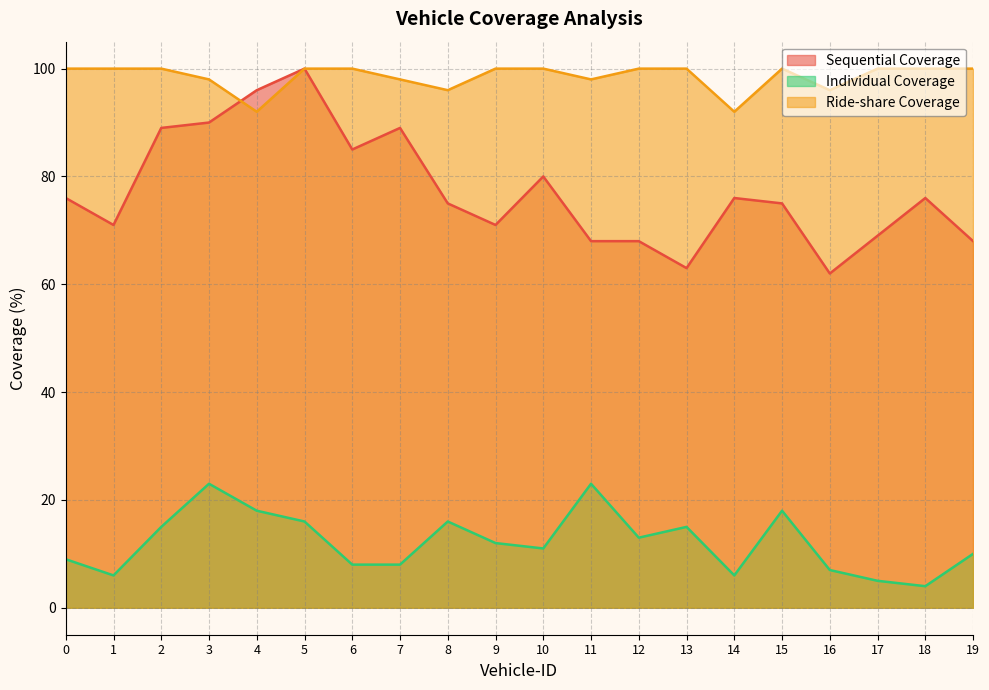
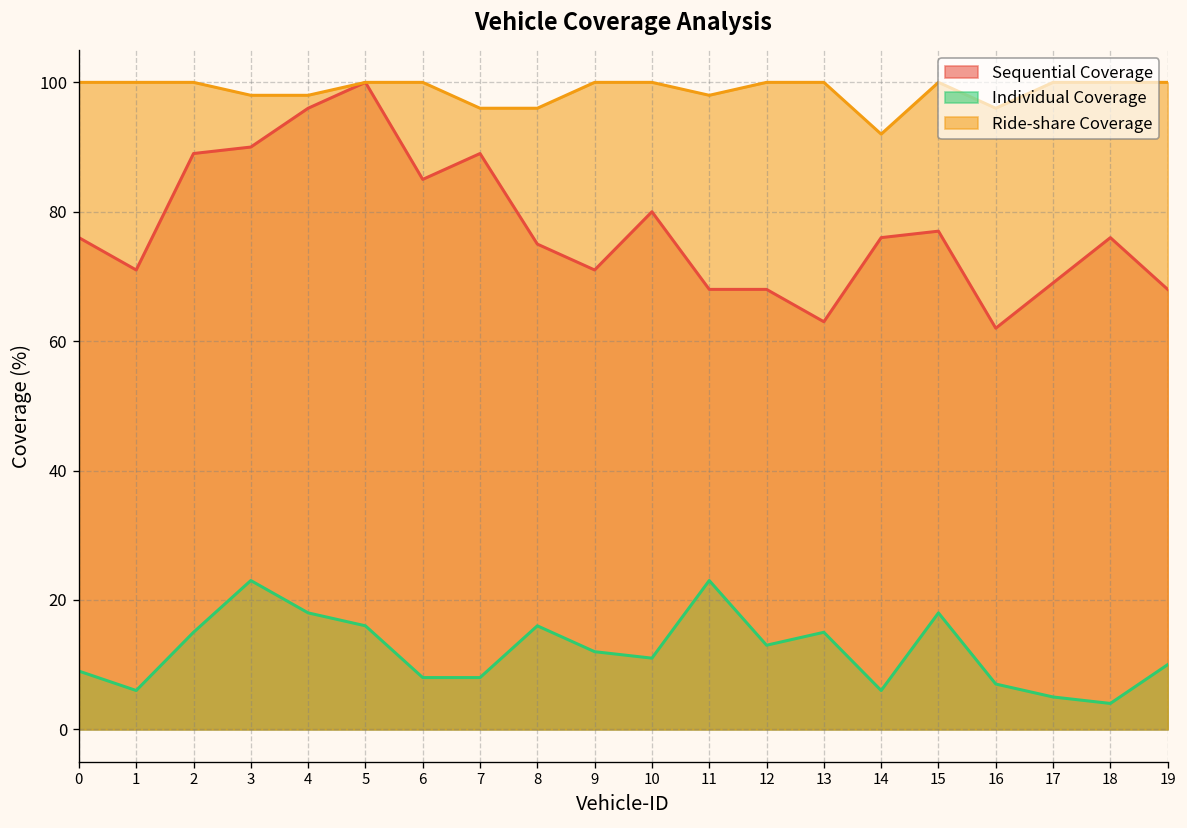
  {
    "Sequential Coverage": {
      "0": 76,
      "1": 71,
      "2": 89,
      "3": 90,
      "4": 96,
      "6": 85,
      "7": 89,
      "8": 75,
      "9": 71,
      "10": 80,
      "11": 68,
      "12": 68,
      "13": 63,
      "14": 76,
-     "15": 75,
+     "15": 77,
      "16": 62,
      "17": 69,
      "18": 76,
      "19": 68
    },
    "Individual Coverage": {
      "0": 9,
      "1": 6,
      "2": 15,
      "3": 23,
      "4": 18,
      "5": 16,
      "6": 8,
      "7": 8,
      "8": 16,
      "9": 12,
      "10": 11,
      "11": 23,
      "12": 13,
      "13": 15,
      "14": 6,
      "15": 18,
      "16": 7,
      "17": 5,
      "18": 4,
      "19": 10
    },
    "Ride-share Coverage": {
      "0": 100,
      "1": 100,
      "2": 100,
      "3": 98,
-     "4": 92,
+     "4": 98,
      "6": 100,
-     "7": 98,
+     "7": 96,
      "8": 96,
      "9": 100,
      "10": 100,
      "11": 98,
      "12": 100,
      "13": 100,
      "14": 92,
      "19": 100
    }
  }
